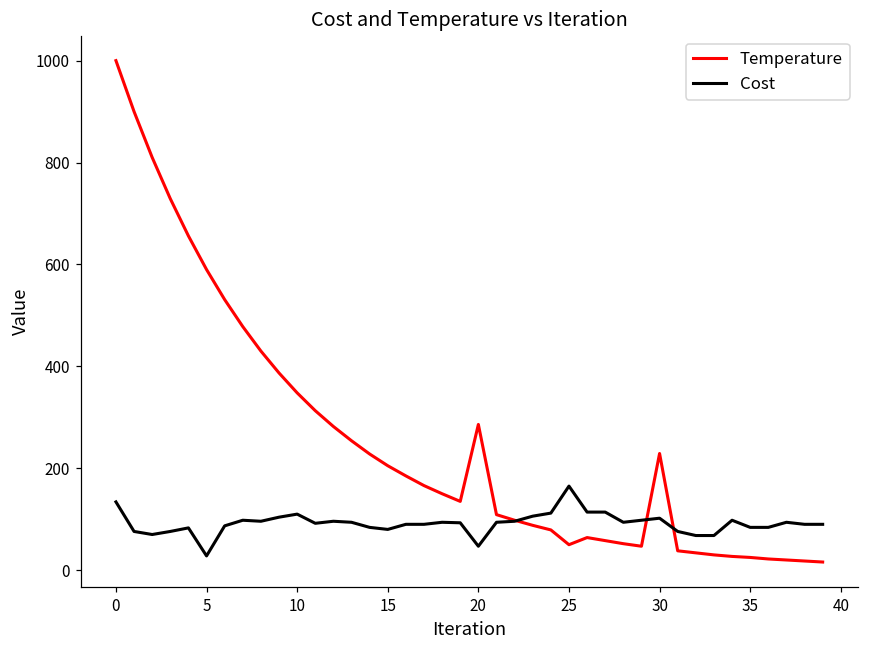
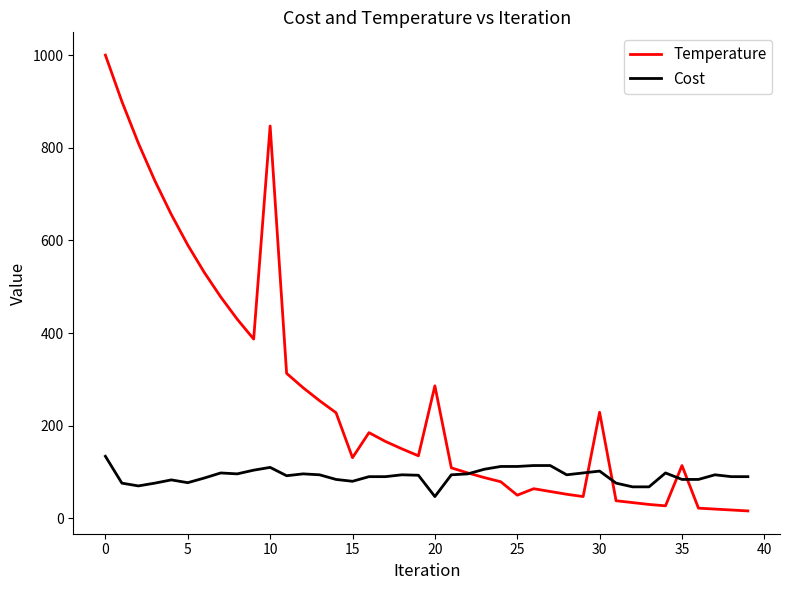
  {
    "Temperature": {
      "0": 1000,
      "5": 590,
-     "10": 350,
-     "15": 210,
+     "10": 850,
+     "15": 130,
      "20": 290,
      "25": 50,
      "30": 230,
-     "35": 30
+     "35": 110
    },
    "Cost": {
      "0": 130,
-     "5": 30,
+     "5": 80,
      "10": 110,
      "15": 80,
      "20": 50,
-     "25": 170,
+     "25": 110,
      "30": 100,
      "35": 80
    }
  }
